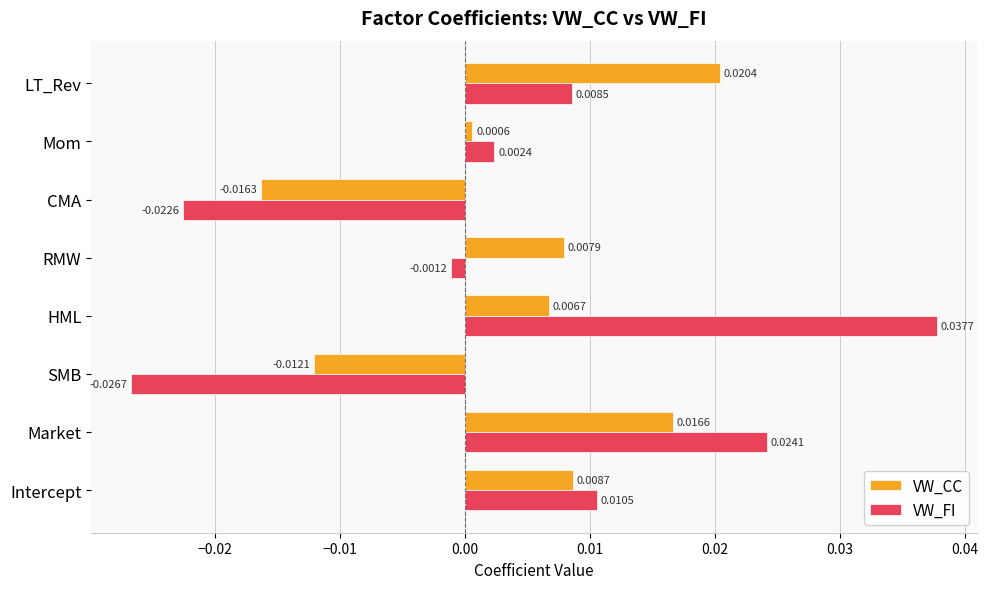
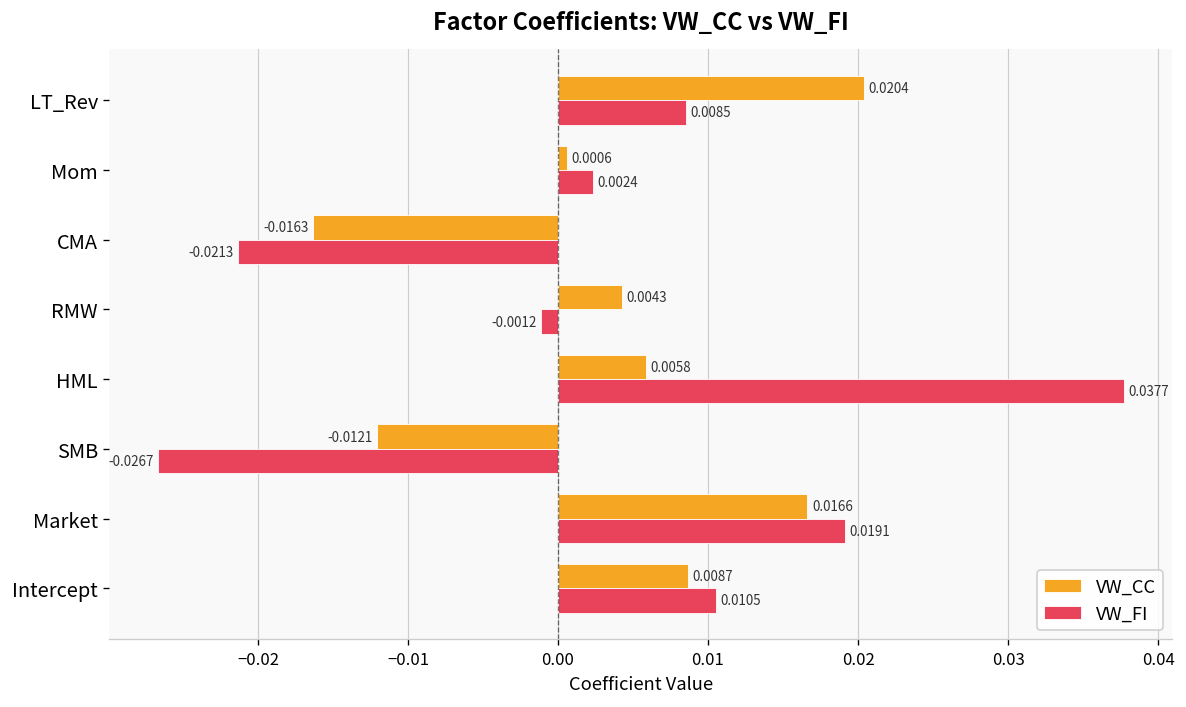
  {
    "VW_CC": {
      "LT_Rev": 0.0204,
      "Mom": 0.0006,
      "CMA": -0.0163,
-     "RMW": 0.0079,
-     "HML": 0.0067,
+     "RMW": 0.0043,
+     "HML": 0.0058,
      "SMB": -0.0121,
      "Market": 0.0166,
      "Intercept": 0.0087
    },
    "VW_FI": {
      "LT_Rev": 0.0085,
      "Mom": 0.0024,
-     "CMA": -0.0226,
+     "CMA": -0.0213,
      "RMW": -0.0012,
      "HML": 0.0377,
      "SMB": -0.0267,
-     "Market": 0.0241,
+     "Market": 0.0191,
      "Intercept": 0.0105
    }
  }
